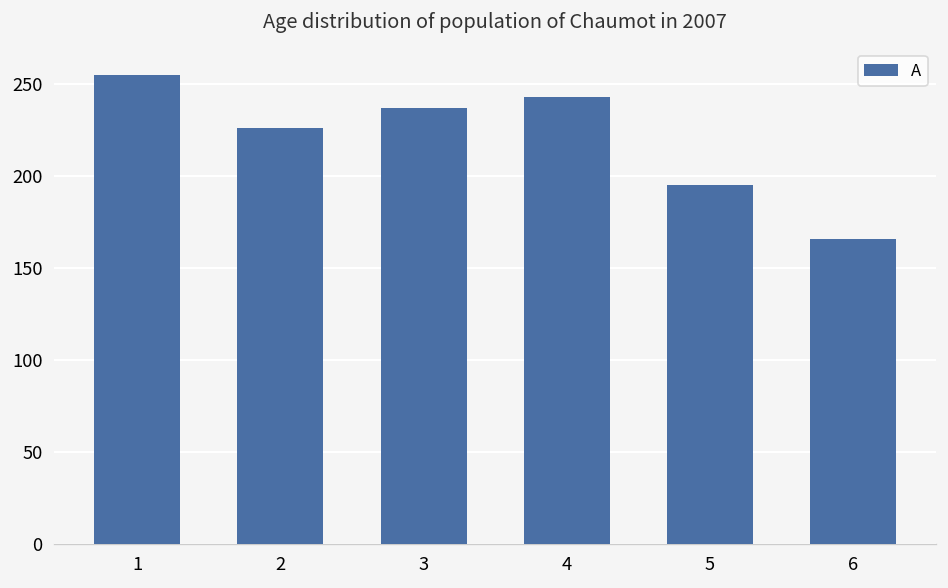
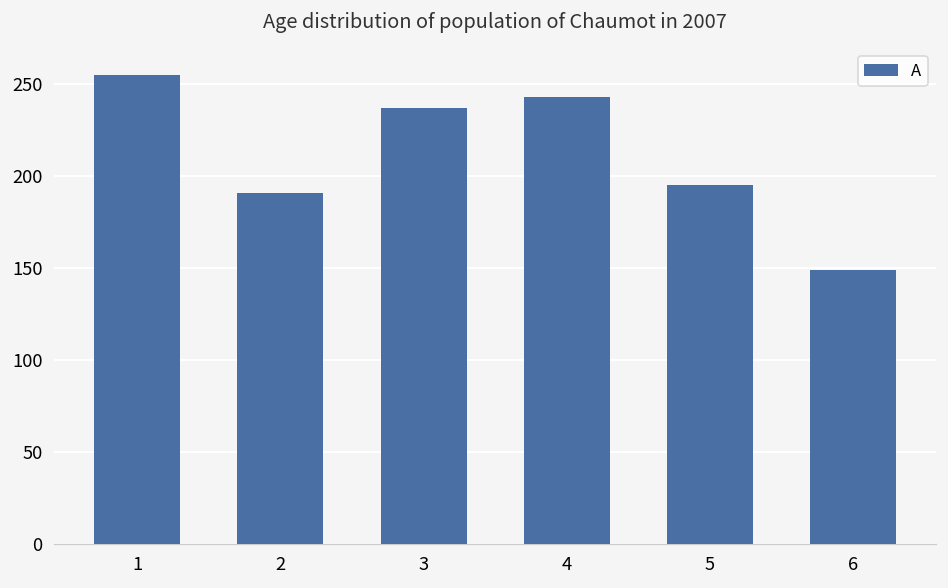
  {
    "1": 255,
-   "2": 226,
+   "2": 191,
    "3": 237,
    "4": 243,
    "5": 195,
-   "6": 166
+   "6": 149
  }
